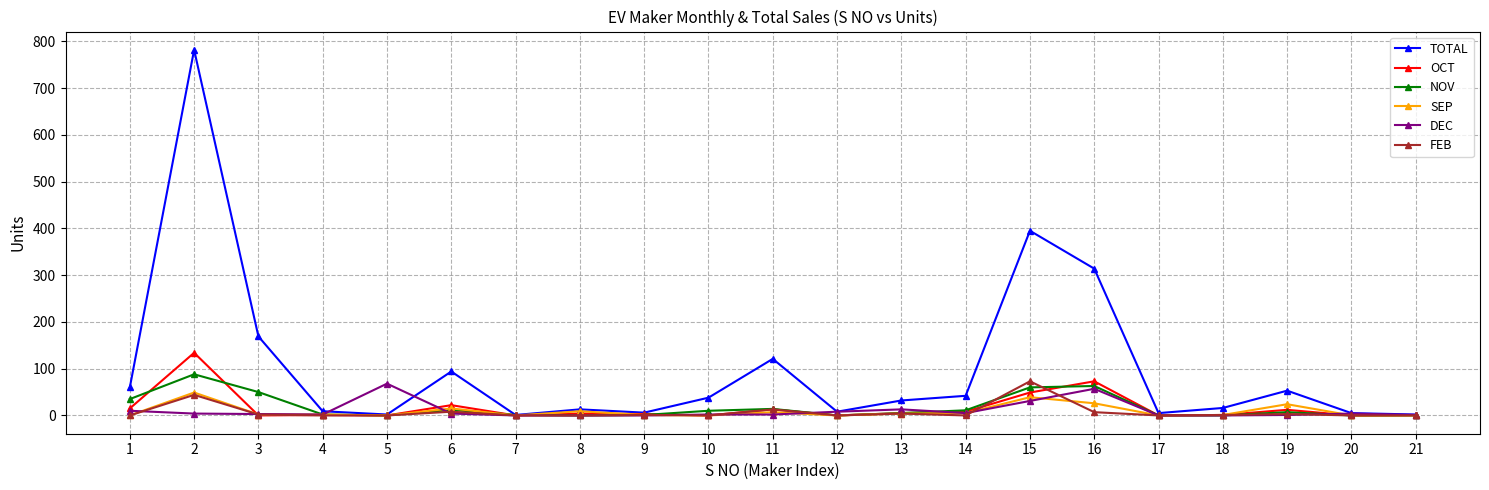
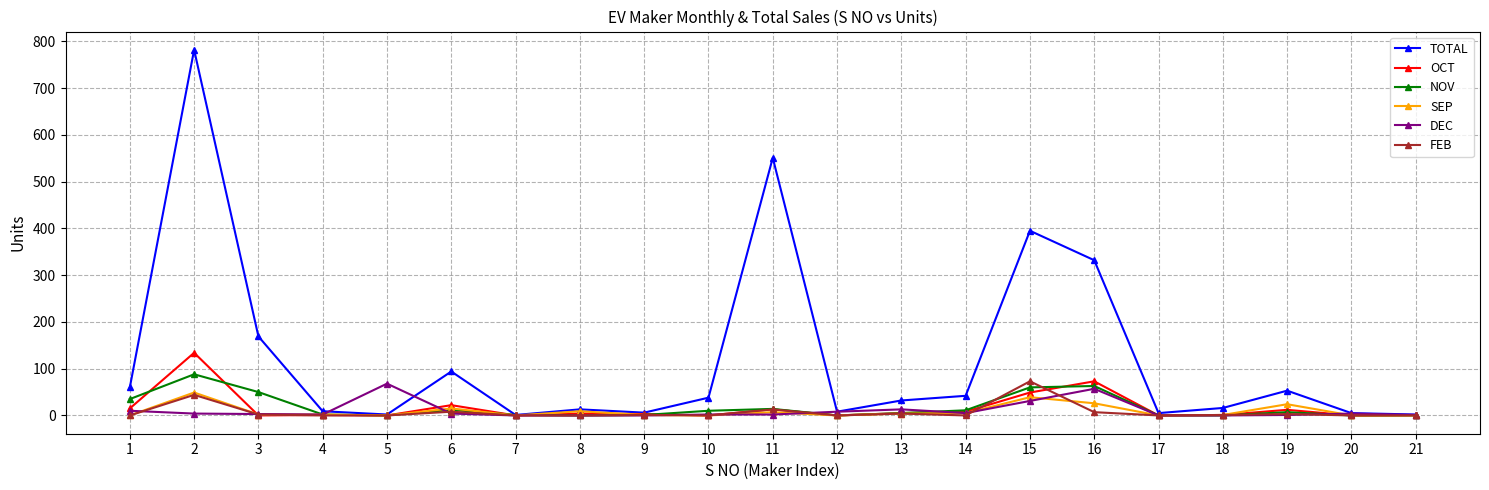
  {
    "TOTAL": {
      "1": 60,
      "2": 780,
      "3": 170,
      "4": 10,
      "6": 90,
      "10": 40,
-     "11": 120,
+     "11": 550,
      "13": 30,
      "14": 40,
      "15": 400,
-     "16": 310,
+     "16": 330,
      "18": 20,
      "19": 50
    },
    "OCT": {
      "2": 130,
      "6": 20,
      "15": 50,
      "16": 70
    },
    "NOV": {
      "1": 40,
      "2": 90,
      "3": 50,
      "10": 10,
      "15": 60,
      "16": 60
    },
    "SEP": {
      "15": 40,
      "16": 30,
      "19": 20
    },
    "DEC": {
      "2": 0,
      "5": 70,
      "13": 10,
      "15": 30,
      "16": 60
    },
    "FEB": {
      "15": 70,
      "16": 10
    }
  }
